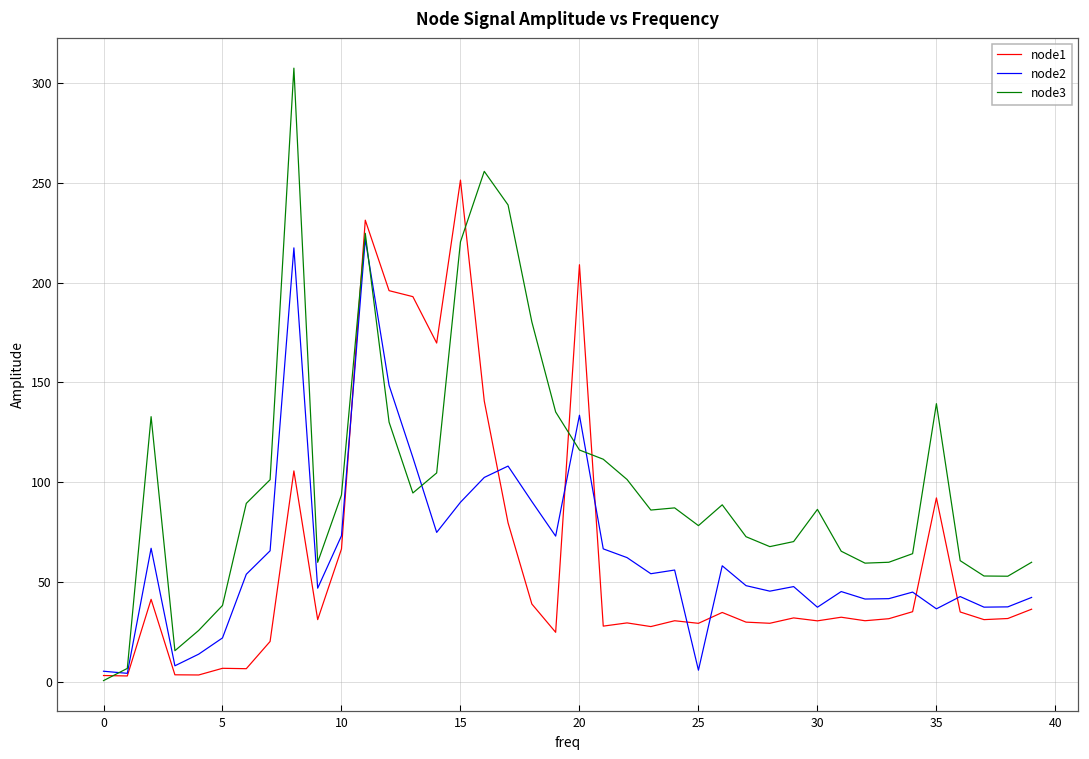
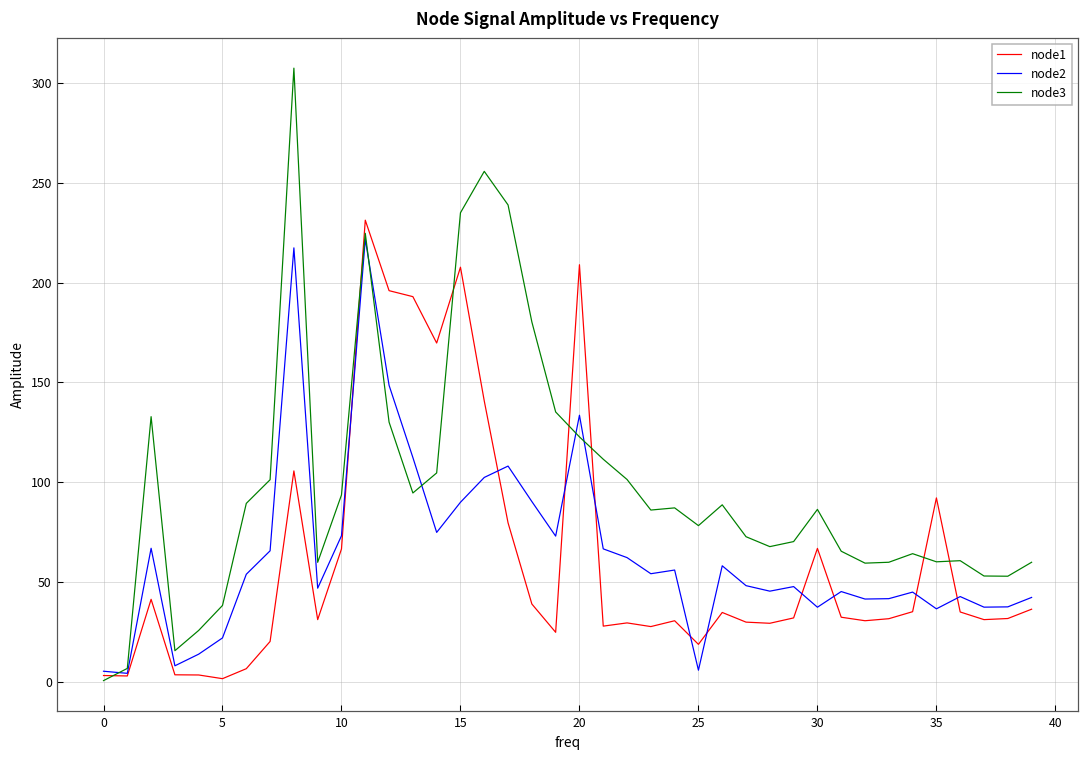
  {
    "node1": {
      "0": 3,
-     "5": 7,
+     "5": 2,
      "10": 67,
-     "15": 251,
+     "15": 208,
      "20": 209,
-     "25": 29,
-     "30": 31,
+     "25": 19,
+     "30": 67,
      "35": 92
    },
    "node2": {
      "0": 5,
      "5": 22,
      "10": 73,
      "15": 90,
      "20": 134,
      "25": 6,
      "30": 38,
      "35": 37
    },
    "node3": {
      "0": 1,
      "5": 38,
      "10": 94,
-     "15": 220,
-     "20": 116,
+     "15": 235,
+     "20": 123,
      "25": 78,
      "30": 86,
-     "35": 139
+     "35": 60
    }
  }
